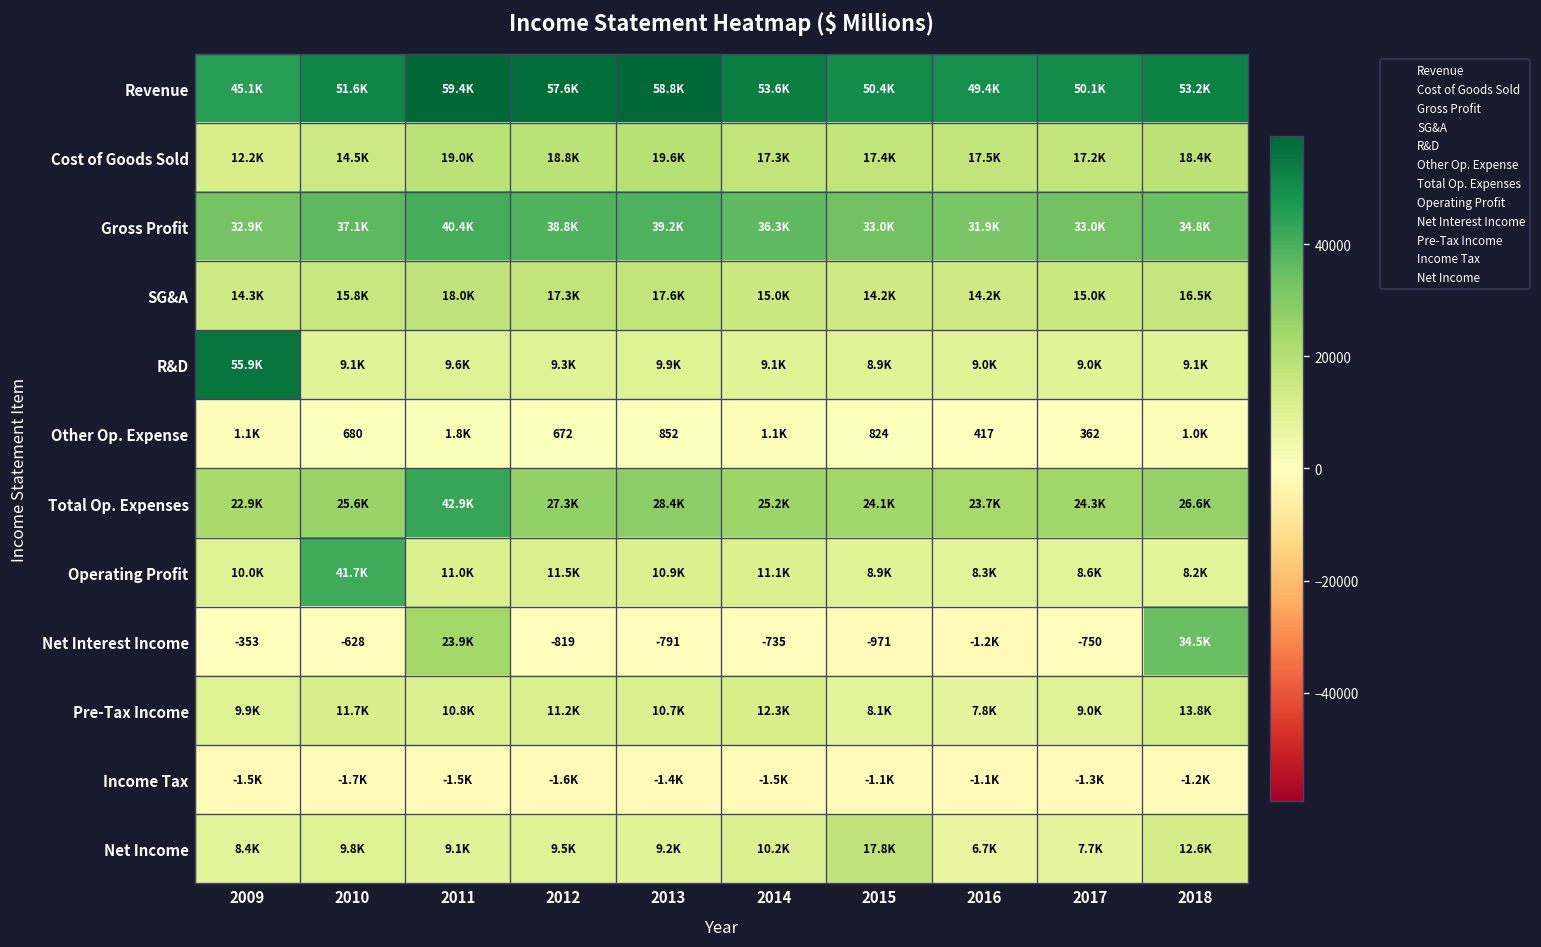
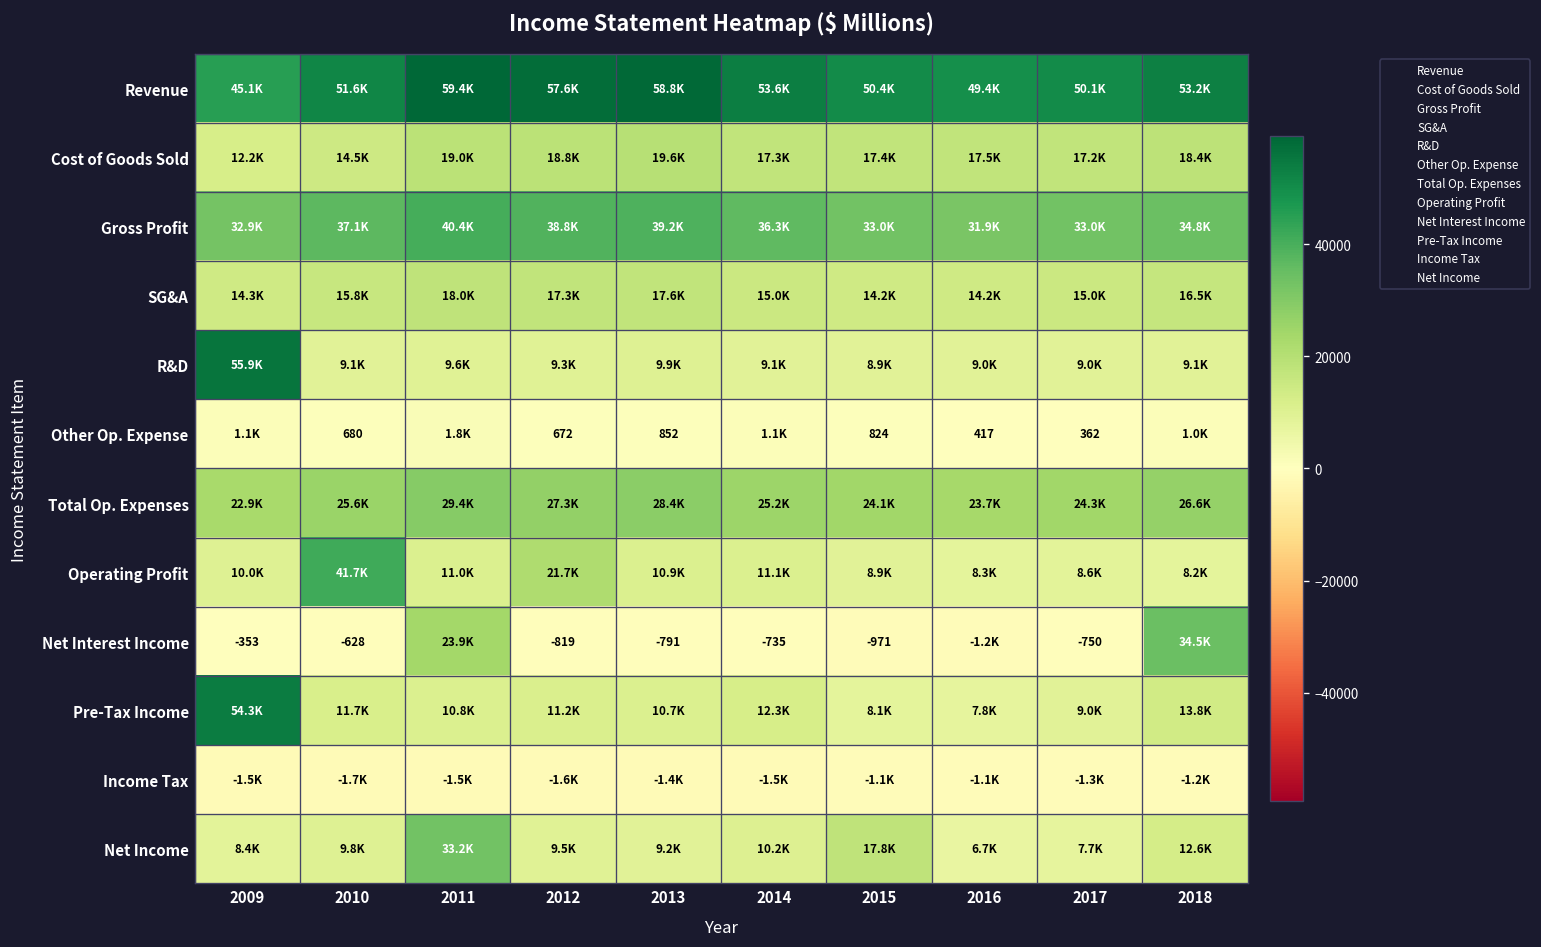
  {
    "Revenue": {
      "2009": "45.1K",
      "2010": "51.6K",
      "2011": "59.4K",
      "2012": "57.6K",
      "2013": "58.8K",
      "2014": "53.6K",
      "2015": "50.4K",
      "2016": "49.4K",
      "2017": "50.1K",
      "2018": "53.2K"
    },
    "Cost of Goods Sold": {
      "2009": "12.2K",
      "2010": "14.5K",
      "2011": "19.0K",
      "2012": "18.8K",
      "2013": "19.6K",
      "2014": "17.3K",
      "2015": "17.4K",
      "2016": "17.5K",
      "2017": "17.2K",
      "2018": "18.4K"
    },
    "Gross Profit": {
      "2009": "32.9K",
      "2010": "37.1K",
      "2011": "40.4K",
      "2012": "38.8K",
      "2013": "39.2K",
      "2014": "36.3K",
      "2015": "33.0K",
      "2016": "31.9K",
      "2017": "33.0K",
      "2018": "34.8K"
    },
    "SG&A": {
      "2009": "14.3K",
      "2010": "15.8K",
      "2011": "18.0K",
      "2012": "17.3K",
      "2013": "17.6K",
      "2014": "15.0K",
      "2015": "14.2K",
      "2016": "14.2K",
      "2017": "15.0K",
      "2018": "16.5K"
    },
    "R&D": {
      "2009": "55.9K",
      "2010": "9.1K",
      "2011": "9.6K",
      "2012": "9.3K",
      "2013": "9.9K",
      "2014": "9.1K",
      "2015": "8.9K",
      "2016": "9.0K",
      "2017": "9.0K",
      "2018": "9.1K"
    },
    "Other Op. Expense": {
      "2009": "1.1K",
      "2010": "680",
      "2011": "1.8K",
      "2012": "672",
      "2013": "852",
      "2014": "1.1K",
      "2015": "824",
      "2016": "417",
      "2017": "362",
      "2018": "1.0K"
    },
    "Total Op. Expenses": {
      "2009": "22.9K",
      "2010": "25.6K",
-     "2011": "42.9K",
+     "2011": "29.4K",
      "2012": "27.3K",
      "2013": "28.4K",
      "2014": "25.2K",
      "2015": "24.1K",
      "2016": "23.7K",
      "2017": "24.3K",
      "2018": "26.6K"
    },
    "Operating Profit": {
      "2009": "10.0K",
      "2010": "41.7K",
      "2011": "11.0K",
-     "2012": "11.5K",
+     "2012": "21.7K",
      "2013": "10.9K",
      "2014": "11.1K",
      "2015": "8.9K",
      "2016": "8.3K",
      "2017": "8.6K",
      "2018": "8.2K"
    },
    "Net Interest Income": {
      "2009": "-353",
      "2010": "-628",
      "2011": "23.9K",
      "2012": "-819",
      "2013": "-791",
      "2014": "-735",
      "2015": "-971",
      "2016": "-1.2K",
      "2017": "-750",
      "2018": "34.5K"
    },
    "Pre-Tax Income": {
-     "2009": "9.9K",
+     "2009": "54.3K",
      "2010": "11.7K",
      "2011": "10.8K",
      "2012": "11.2K",
      "2013": "10.7K",
      "2014": "12.3K",
      "2015": "8.1K",
      "2016": "7.8K",
      "2017": "9.0K",
      "2018": "13.8K"
    },
    "Income Tax": {
      "2009": "-1.5K",
      "2010": "-1.7K",
      "2011": "-1.5K",
      "2012": "-1.6K",
      "2013": "-1.4K",
      "2014": "-1.5K",
      "2015": "-1.1K",
      "2016": "-1.1K",
      "2017": "-1.3K",
      "2018": "-1.2K"
    },
    "Net Income": {
      "2009": "8.4K",
      "2010": "9.8K",
-     "2011": "9.1K",
+     "2011": "33.2K",
      "2012": "9.5K",
      "2013": "9.2K",
      "2014": "10.2K",
      "2015": "17.8K",
      "2016": "6.7K",
      "2017": "7.7K",
      "2018": "12.6K"
    }
  }
